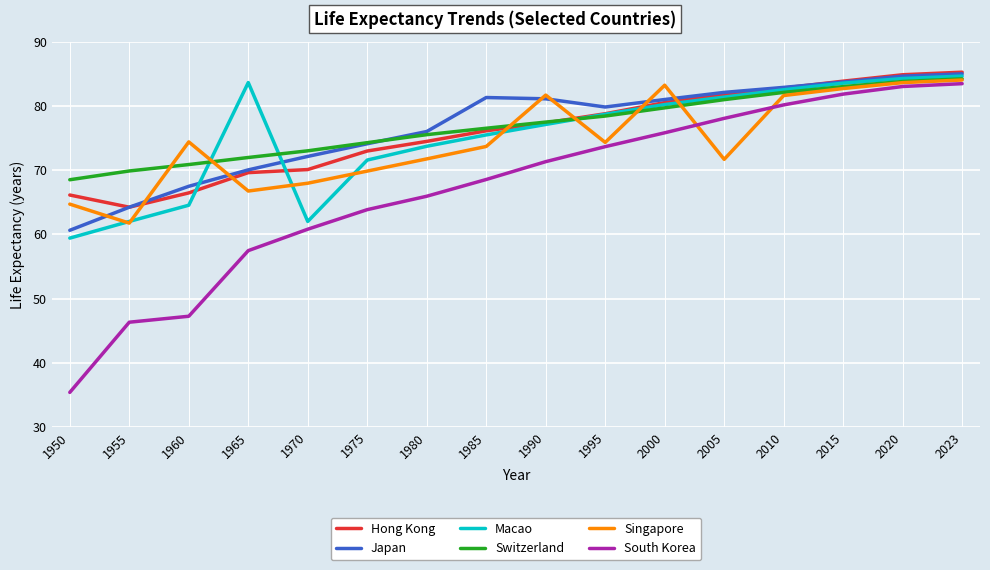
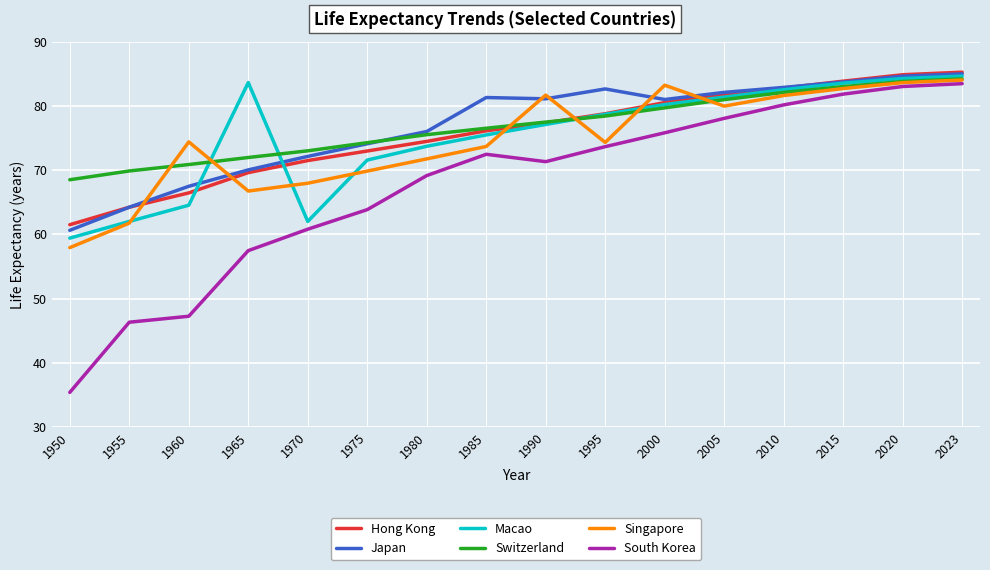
  {
    "Hong Kong": {
-     "1950": 66,
+     "1950": 62,
      "1960": 66,
      "1965": 70,
-     "1970": 70,
+     "1970": 72,
      "1975": 73,
      "1980": 75
    },
    "Japan": {
      "1950": 61,
      "1960": 68,
      "1965": 70,
      "1970": 72,
      "1980": 76,
      "1985": 81,
      "1990": 81,
-     "1995": 80,
+     "1995": 83,
      "2000": 81
    },
    "Macao": {
      "1950": 59,
      "1960": 65,
      "1965": 84,
      "1970": 62,
      "1975": 72,
      "1980": 74,
      "1985": 76,
      "2005": 81
    },
    "Switzerland": {
      "1950": 69,
      "1955": 70,
      "1960": 71,
      "1965": 72,
      "1970": 73,
      "1980": 76,
      "2000": 80,
      "2005": 81,
      "2010": 82
    },
    "Singapore": {
-     "1950": 65,
+     "1950": 58,
      "1960": 74,
      "1965": 67,
      "1970": 68,
      "1975": 70,
      "1980": 72,
      "1985": 74,
      "1990": 82,
      "1995": 74,
      "2000": 83,
-     "2005": 72,
+     "2005": 80,
      "2010": 82
    },
    "South Korea": {
      "1950": 35,
      "1955": 46,
      "1960": 47,
      "1965": 57,
      "1970": 61,
      "1975": 64,
-     "1980": 66,
-     "1985": 69,
+     "1980": 69,
+     "1985": 72,
      "1990": 71,
      "1995": 74,
      "2000": 76,
      "2005": 78,
      "2010": 80,
      "2015": 82,
      "2020": 83,
      "2023": 84
    }
  }
